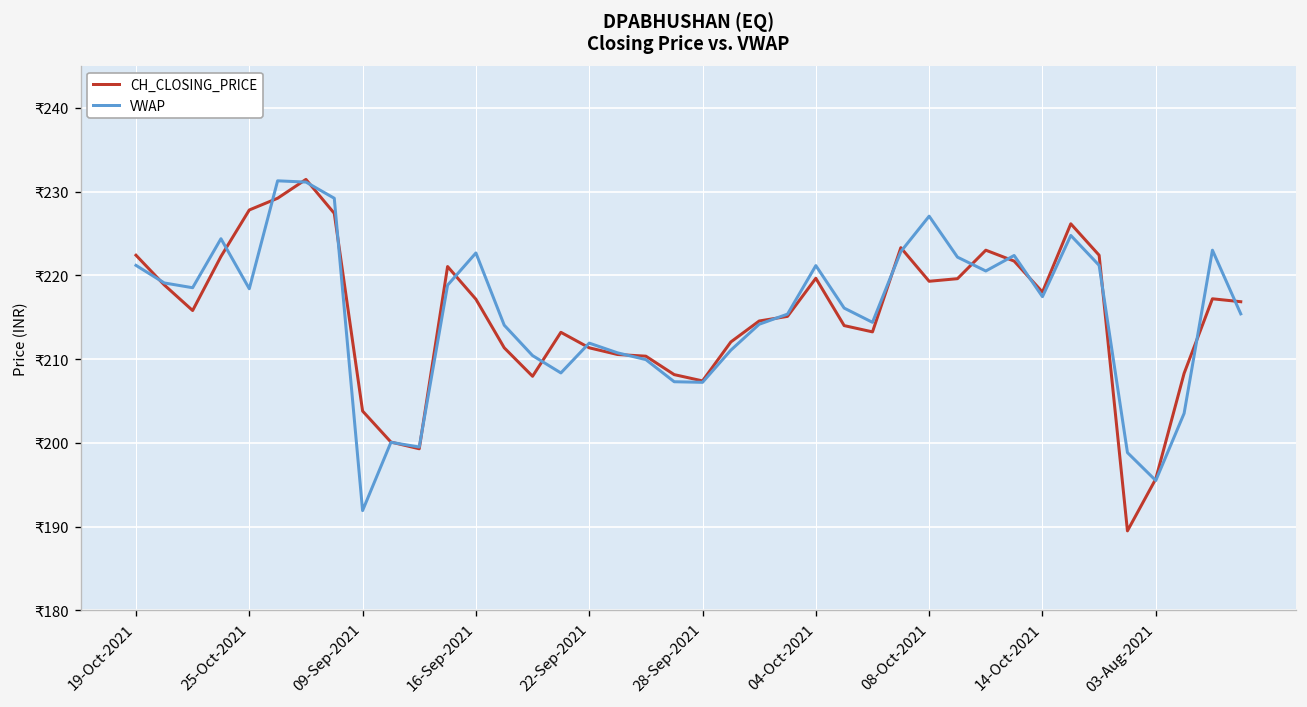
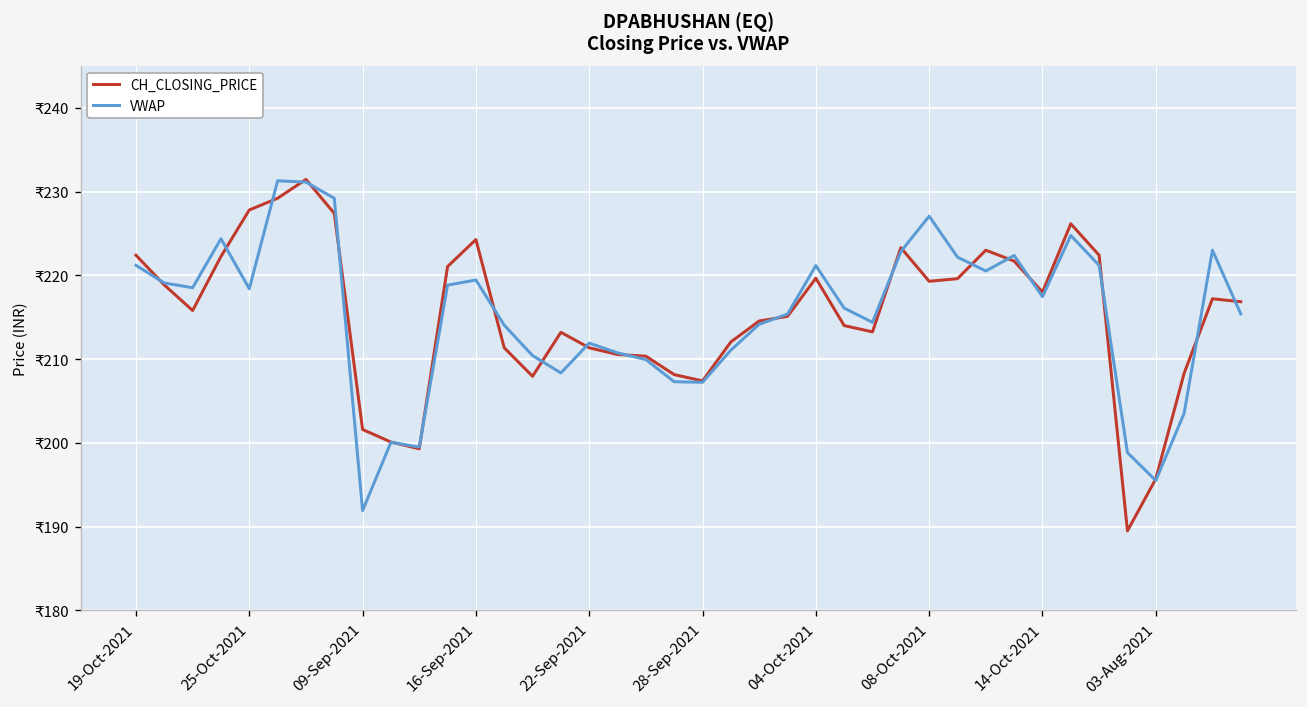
  {
    "CH_CLOSING_PRICE": {
      "25-Oct-2021": "₹228",
-     "09-Sep-2021": "₹204",
-     "16-Sep-2021": "₹217",
+     "09-Sep-2021": "₹202",
+     "16-Sep-2021": "₹224",
      "22-Sep-2021": "₹211",
      "04-Oct-2021": "₹220",
      "08-Oct-2021": "₹219",
      "14-Oct-2021": "₹218"
    },
    "VWAP": {
      "25-Oct-2021": "₹218",
      "09-Sep-2021": "₹192",
-     "16-Sep-2021": "₹223",
+     "16-Sep-2021": "₹219",
      "22-Sep-2021": "₹212",
      "04-Oct-2021": "₹221",
      "08-Oct-2021": "₹227",
      "14-Oct-2021": "₹217"
    }
  }
